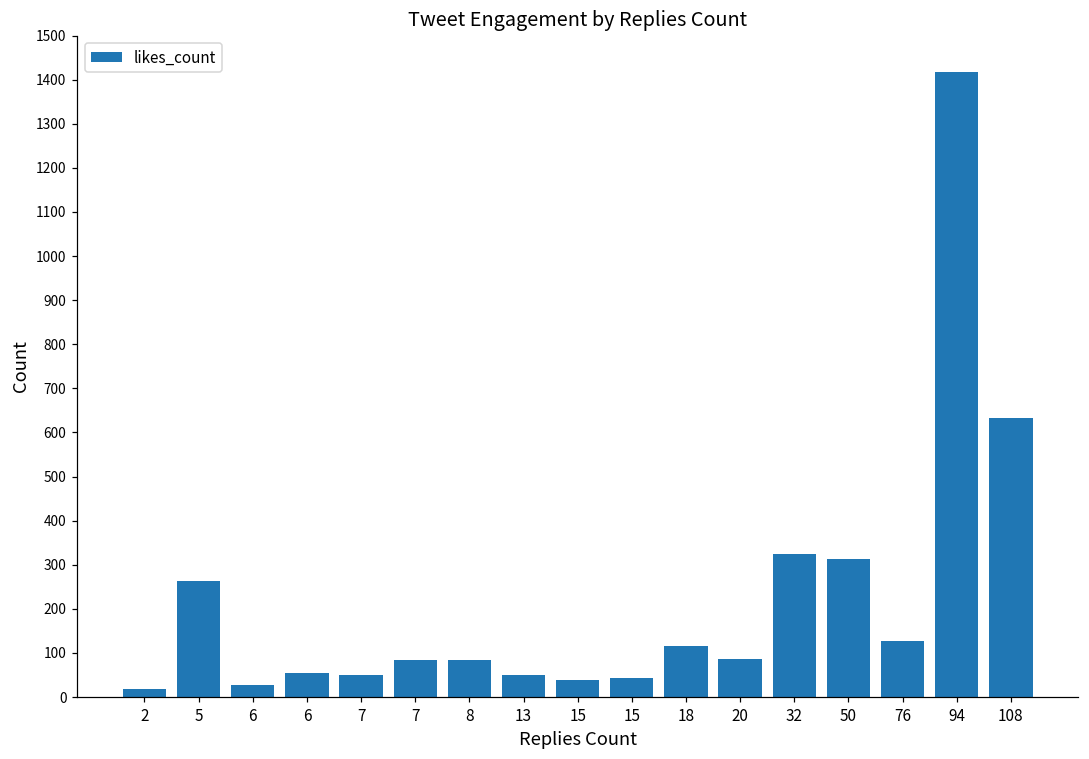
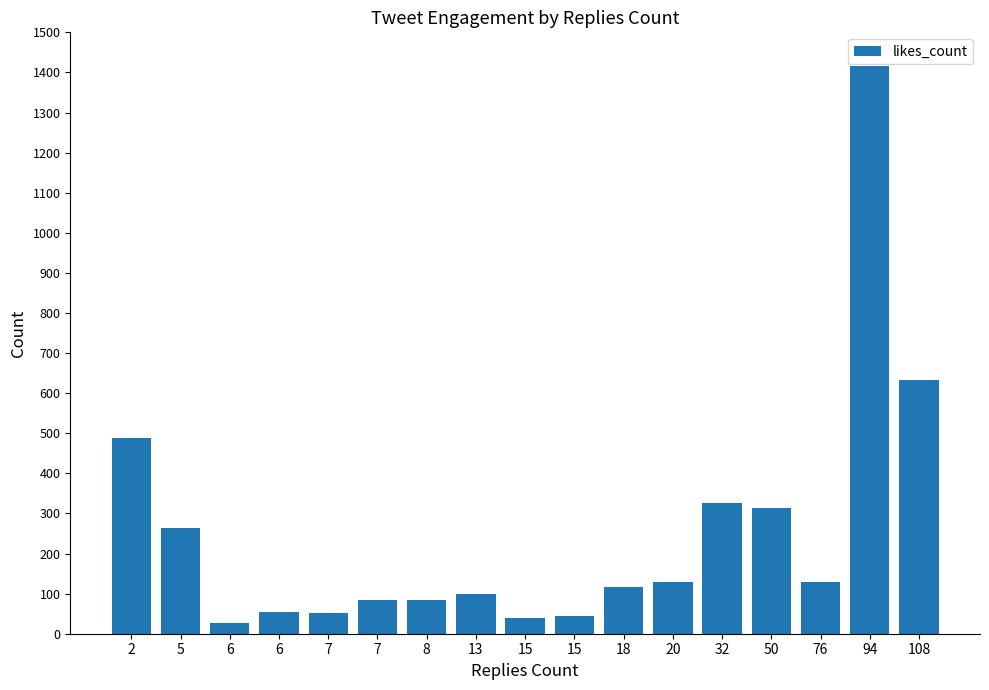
  {
-   "2": 20,
+   "2": 490,
    "5": 260,
    "8": 80,
-   "13": 50,
+   "13": 100,
    "18": 120,
-   "20": 90,
+   "20": 130,
    "32": 330,
    "50": 310,
    "76": 130,
    "94": 1420,
    "108": 630
  }
